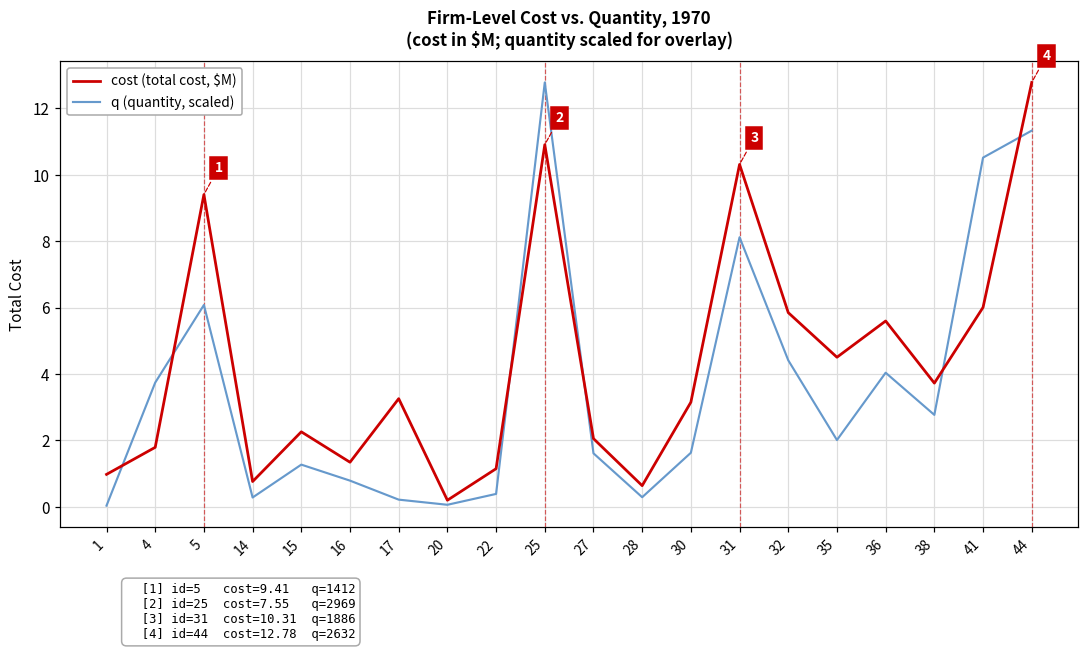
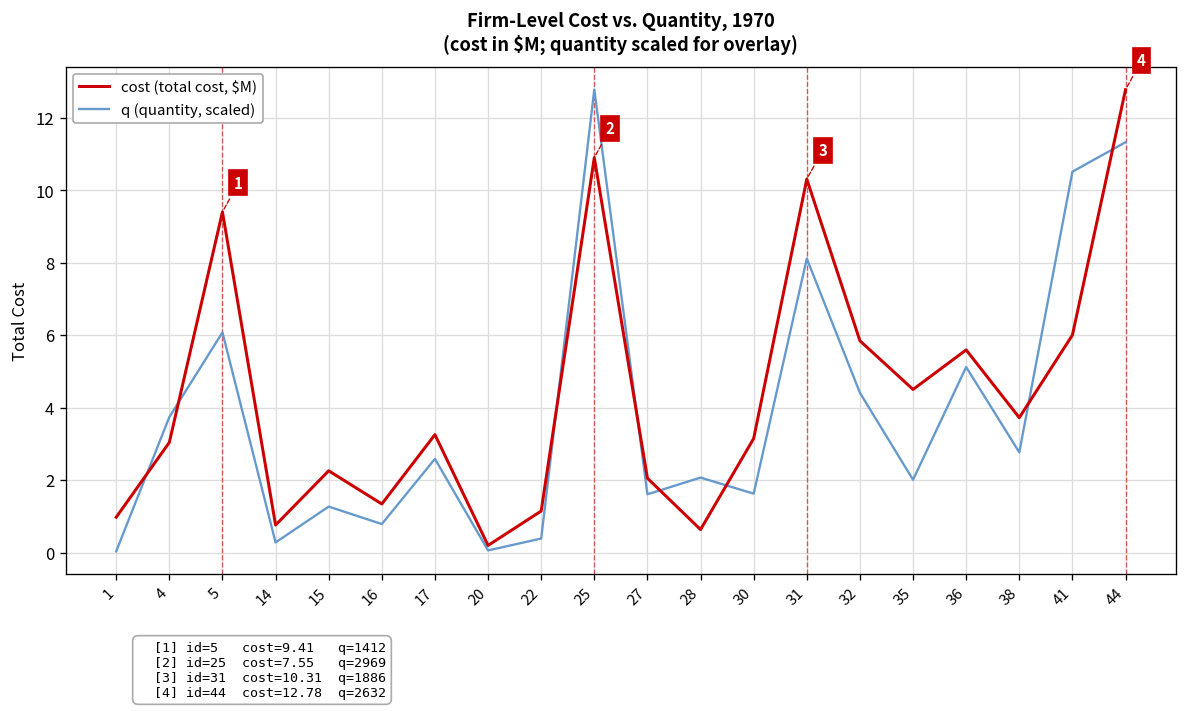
  {
    "cost (total cost, $M)": {
      "1": 1.0,
-     "4": 1.8,
+     "4": 3.0,
      "14": 0.8,
      "15": 2.3,
      "16": 1.3,
      "17": 3.3,
      "20": 0.2,
      "22": 1.1,
      "27": 2.1,
      "28": 0.6,
      "30": 3.2,
      "32": 5.8,
      "35": 4.5,
      "36": 5.6,
      "38": 3.7,
      "41": 6.0
    },
    "q (quantity, scaled)": {
      "1": 0.0,
      "4": 3.7,
      "5": 6.1,
      "14": 0.3,
      "15": 1.3,
      "16": 0.8,
-     "17": 0.2,
+     "17": 2.6,
      "20": 0.1,
      "22": 0.4,
      "25": 12.8,
      "27": 1.6,
-     "28": 0.3,
+     "28": 2.1,
      "30": 1.6,
      "31": 8.1,
      "32": 4.4,
      "35": 2.0,
-     "36": 4.0,
+     "36": 5.1,
      "38": 2.8,
      "41": 10.5,
      "44": 11.3
    }
  }
